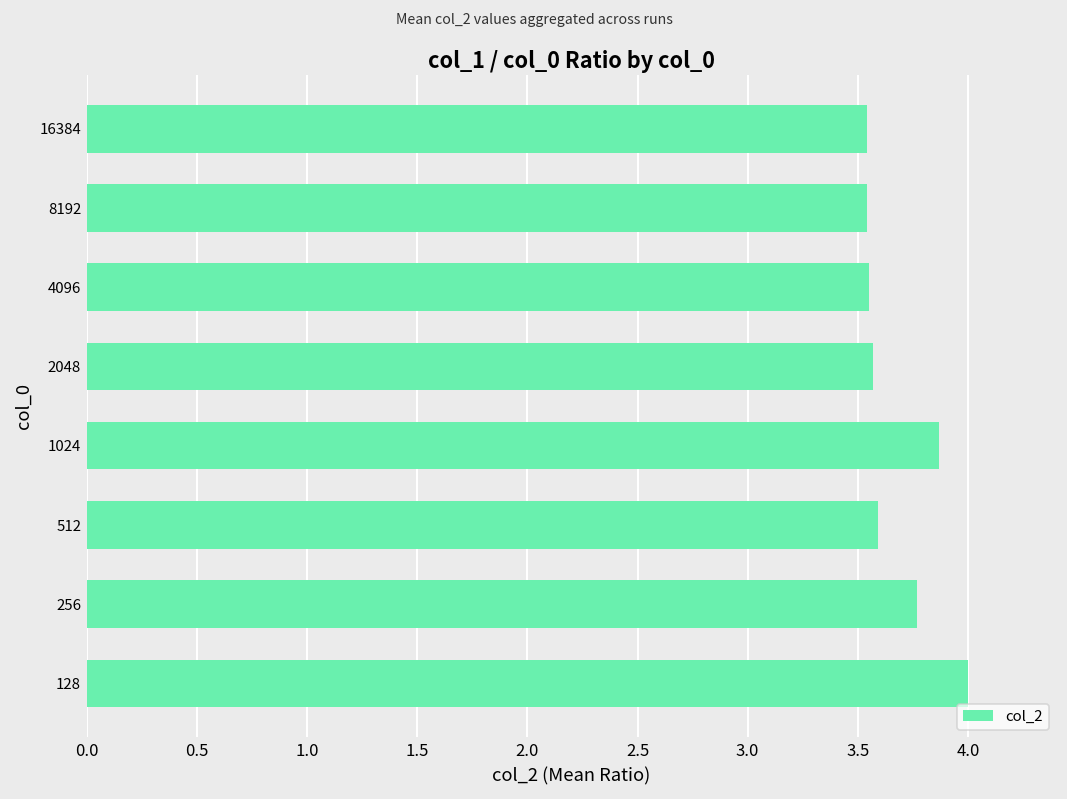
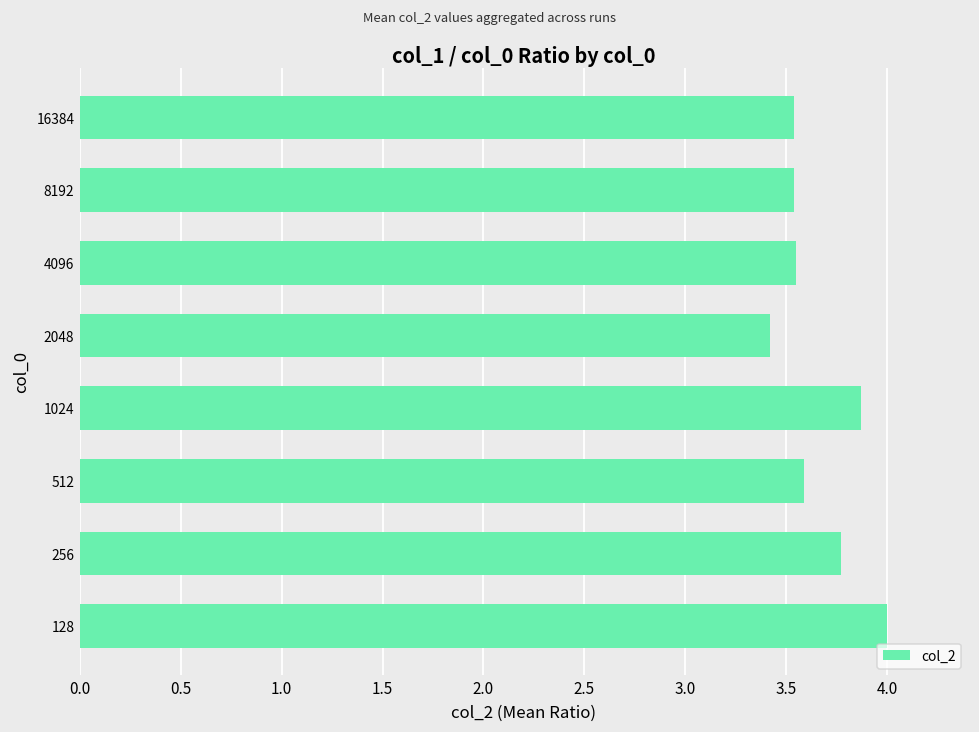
  {
    "16384": 3.54,
    "8192": 3.54,
    "4096": 3.55,
-   "2048": 3.57,
+   "2048": 3.42,
    "1024": 3.87,
    "512": 3.59,
    "256": 3.77,
    "128": 4.00
  }
